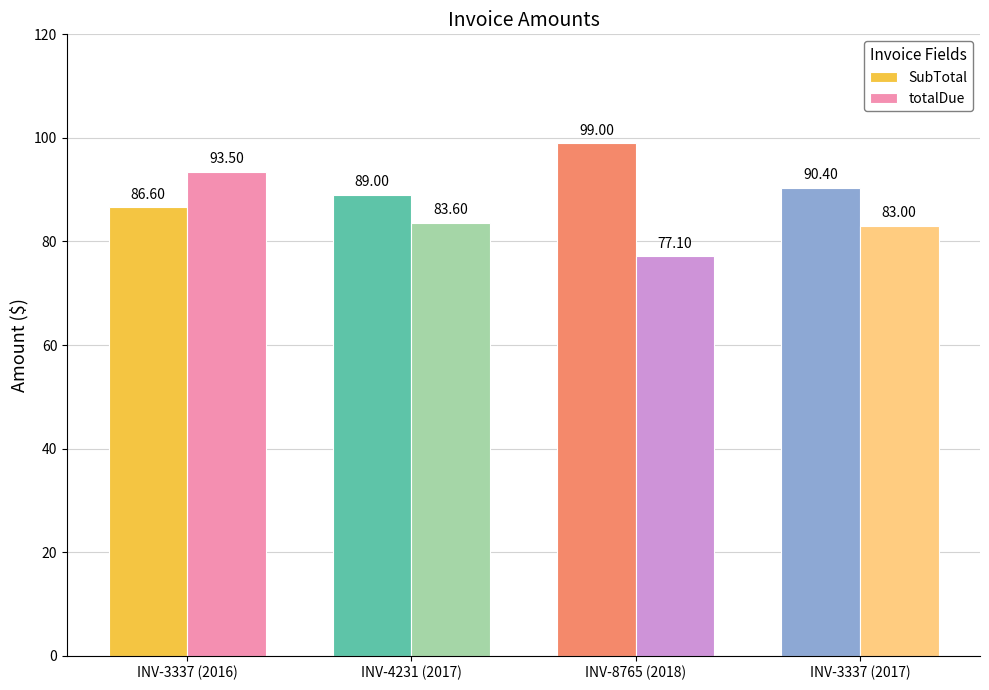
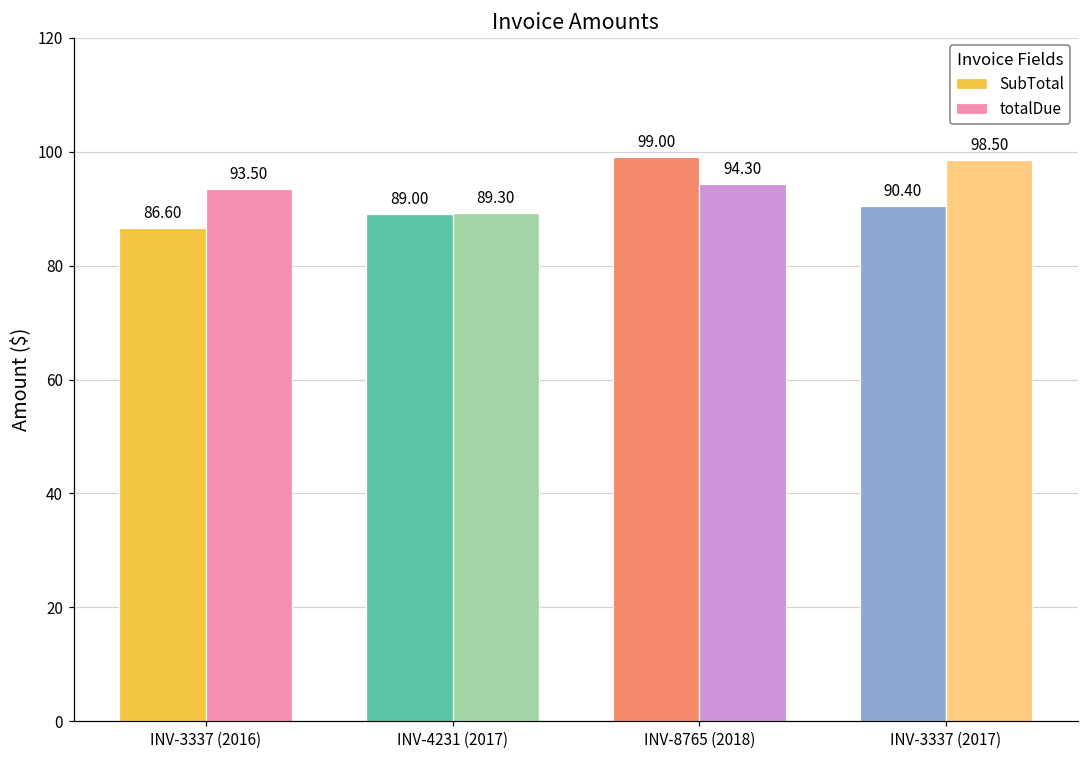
  {
    "SubTotal": {
      "INV-3337 (2016)": 86.60,
      "INV-4231 (2017)": 89.00,
      "INV-8765 (2018)": 99.00,
      "INV-3337 (2017)": 90.40
    },
    "totalDue": {
      "INV-3337 (2016)": 93.50,
-     "INV-4231 (2017)": 83.60,
-     "INV-8765 (2018)": 77.10,
-     "INV-3337 (2017)": 83.00
+     "INV-4231 (2017)": 89.30,
+     "INV-8765 (2018)": 94.30,
+     "INV-3337 (2017)": 98.50
    }
  }
